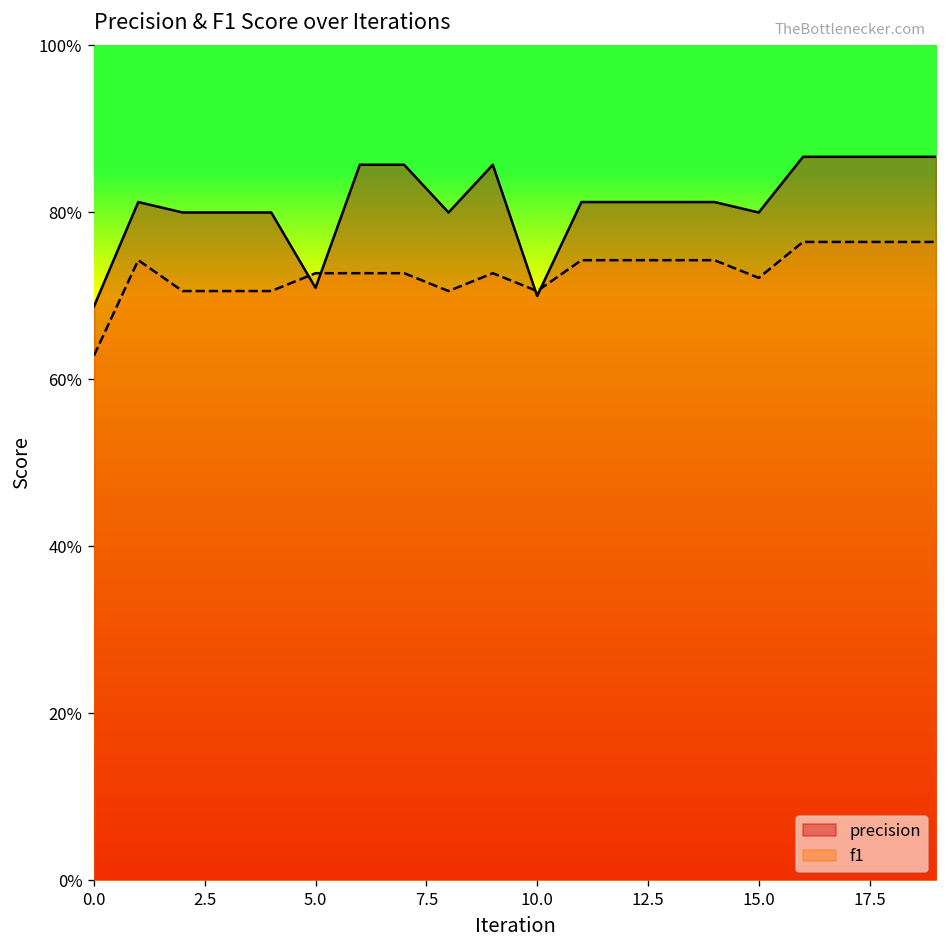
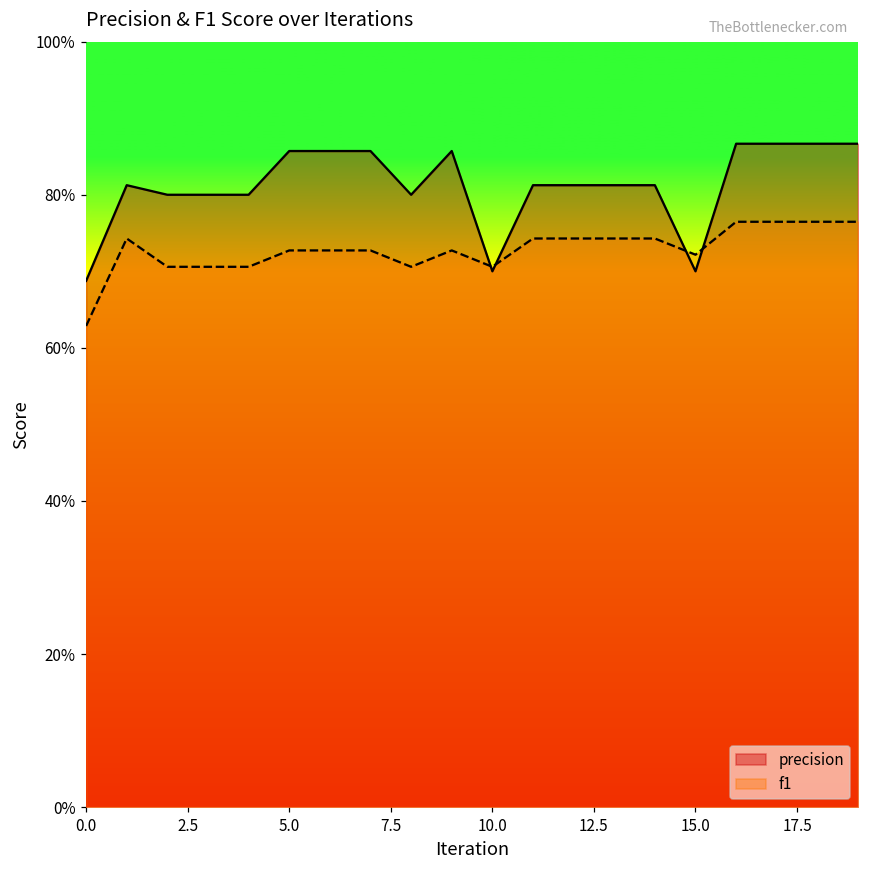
  {
    "precision": {
      "0.0": "69%",
-     "5.0": "71%",
+     "5.0": "86%",
      "10.0": "70%",
-     "15.0": "80%"
+     "15.0": "70%"
    },
    "f1": {
      "0.0": "63%",
      "5.0": "73%",
      "10.0": "71%",
      "15.0": "72%"
    }
  }
